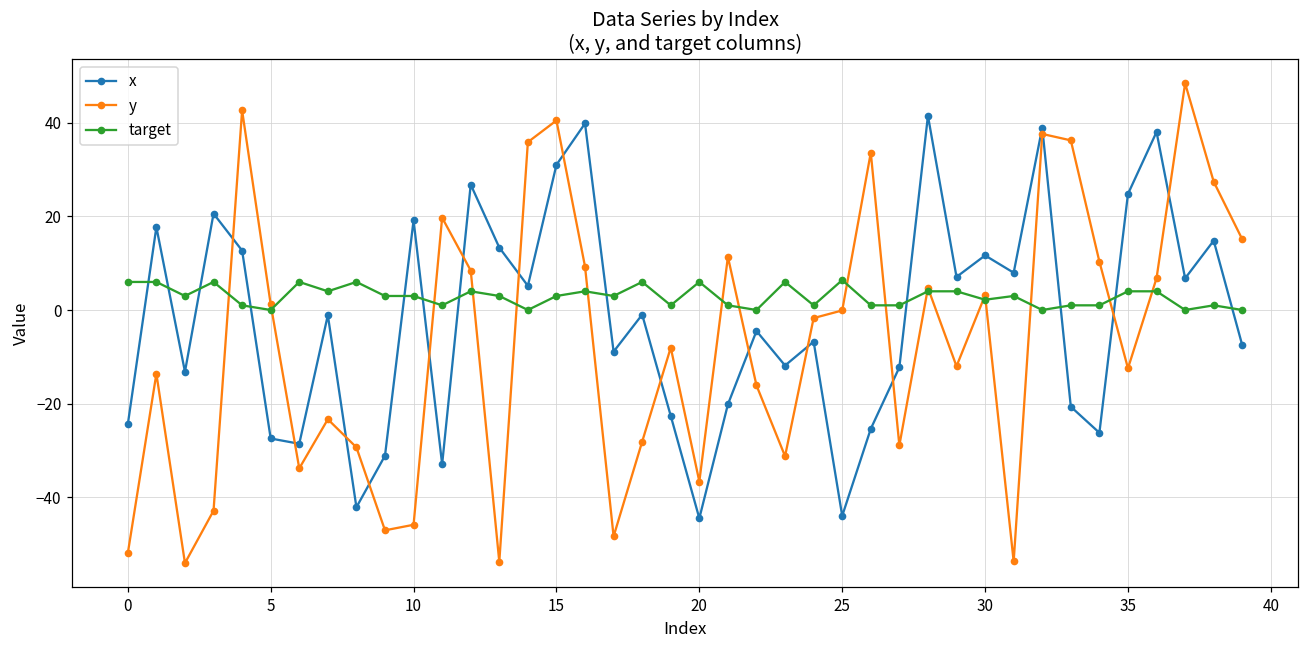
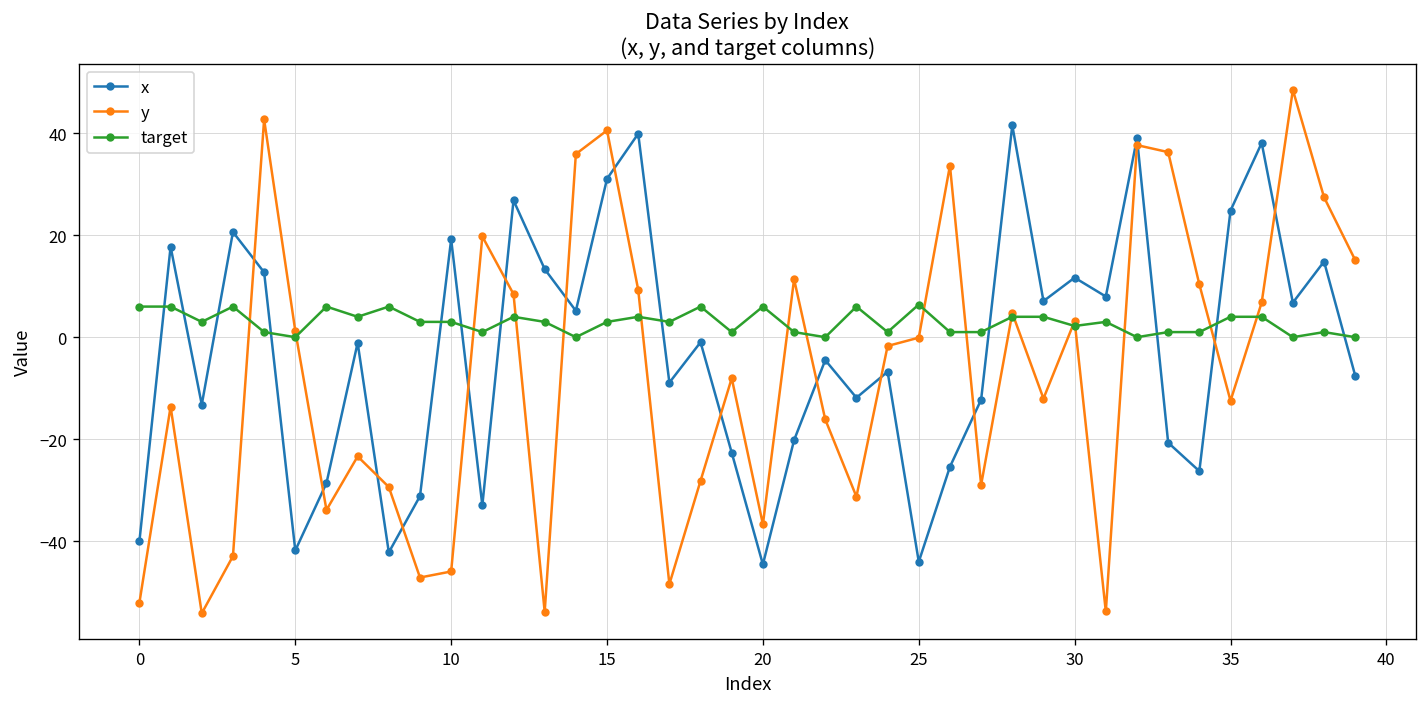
  {
    "x": {
-     "0": -24,
-     "5": -27,
+     "0": -40,
+     "5": -42,
      "10": 19,
      "15": 31,
      "20": -45,
      "25": -44,
      "30": 12,
      "35": 25
    },
    "y": {
      "0": -52,
      "5": 1,
      "10": -46,
      "15": 41,
      "20": -37,
      "25": 0,
      "30": 3,
      "35": -12
    },
    "target": {
      "0": 6,
      "5": 0,
      "10": 3,
      "15": 3,
      "20": 6,
      "25": 6,
      "30": 2,
      "35": 4
    }
  }
